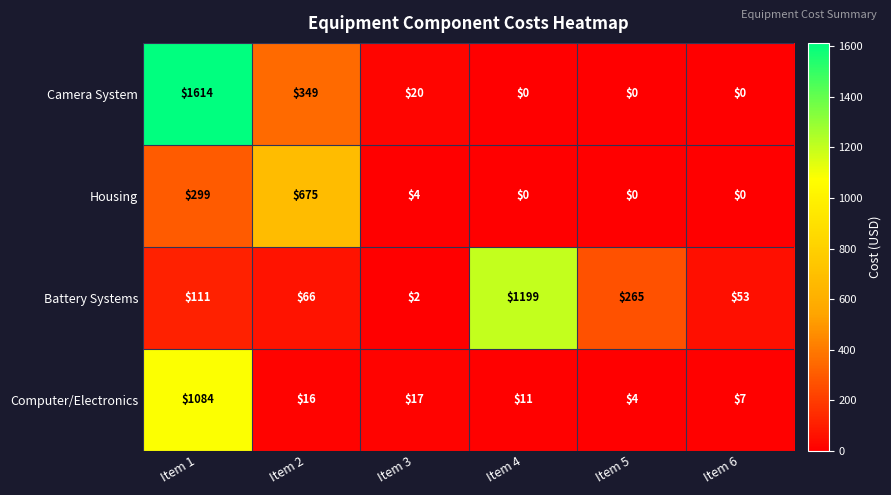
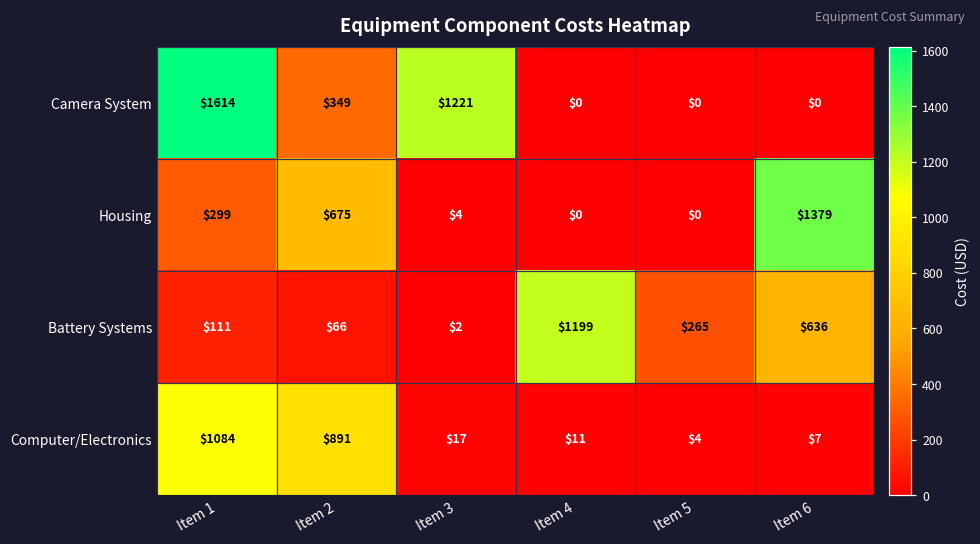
  {
    "Camera System": {
      "Item 1": "$1614",
      "Item 2": "$349",
-     "Item 3": "$20",
+     "Item 3": "$1221",
      "Item 4": "$0",
      "Item 5": "$0",
      "Item 6": "$0"
    },
    "Housing": {
      "Item 1": "$299",
      "Item 2": "$675",
      "Item 3": "$4",
      "Item 4": "$0",
      "Item 5": "$0",
-     "Item 6": "$0"
+     "Item 6": "$1379"
    },
    "Battery Systems": {
      "Item 1": "$111",
      "Item 2": "$66",
      "Item 3": "$2",
      "Item 4": "$1199",
      "Item 5": "$265",
-     "Item 6": "$53"
+     "Item 6": "$636"
    },
    "Computer/Electronics": {
      "Item 1": "$1084",
-     "Item 2": "$16",
+     "Item 2": "$891",
      "Item 3": "$17",
      "Item 4": "$11",
      "Item 5": "$4",
      "Item 6": "$7"
    }
  }
